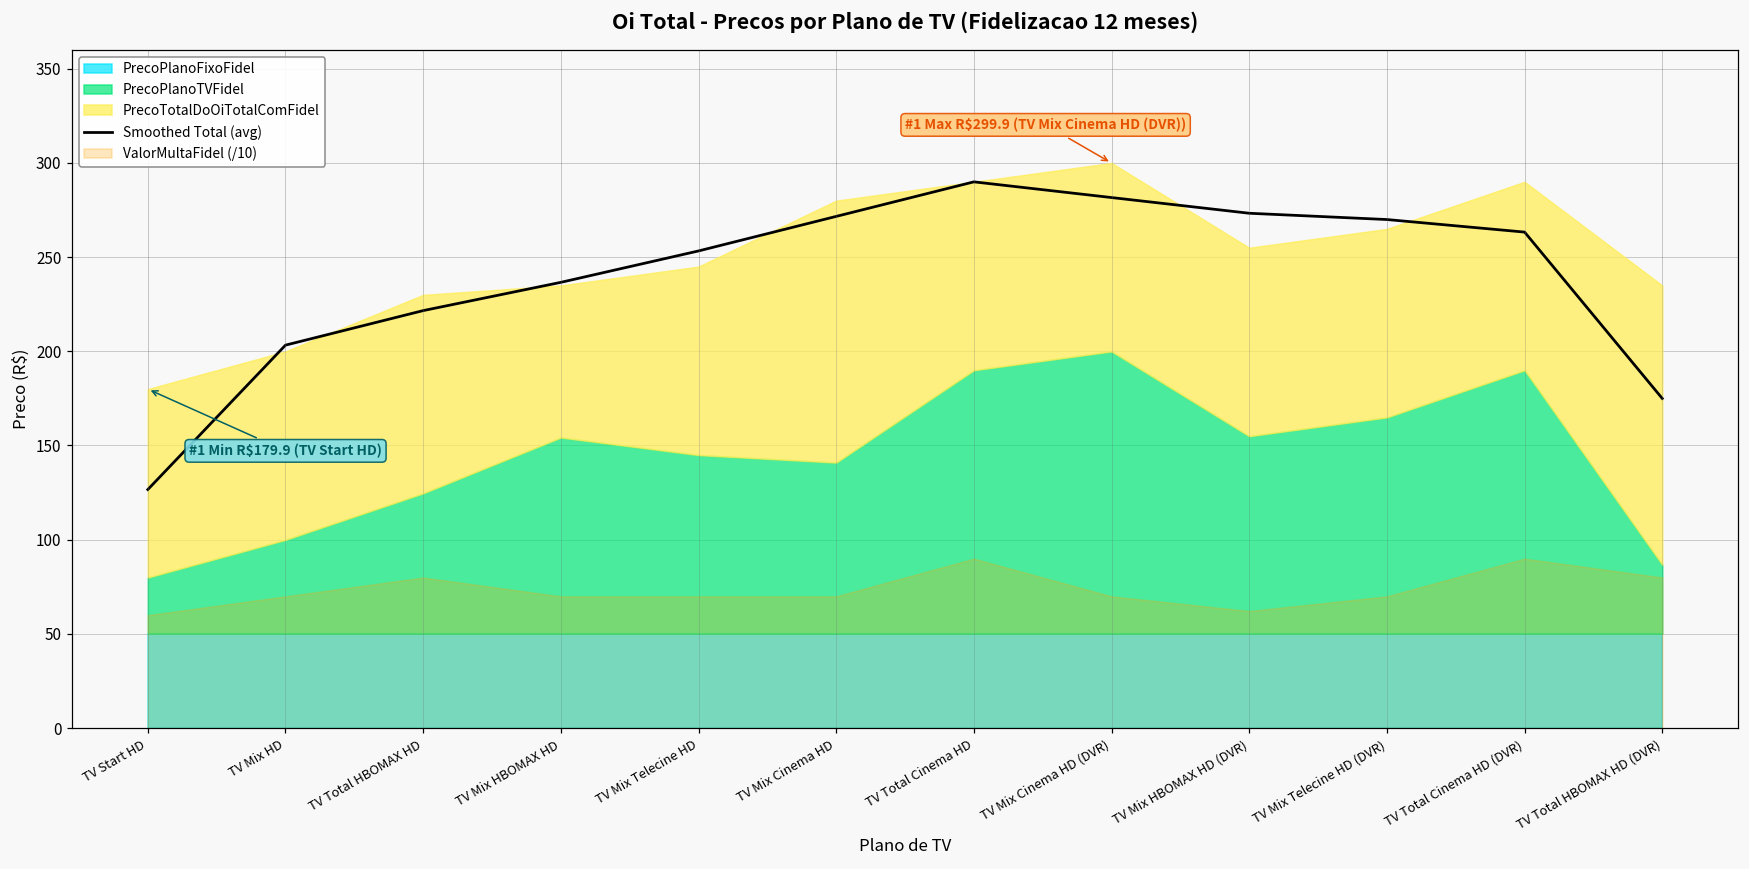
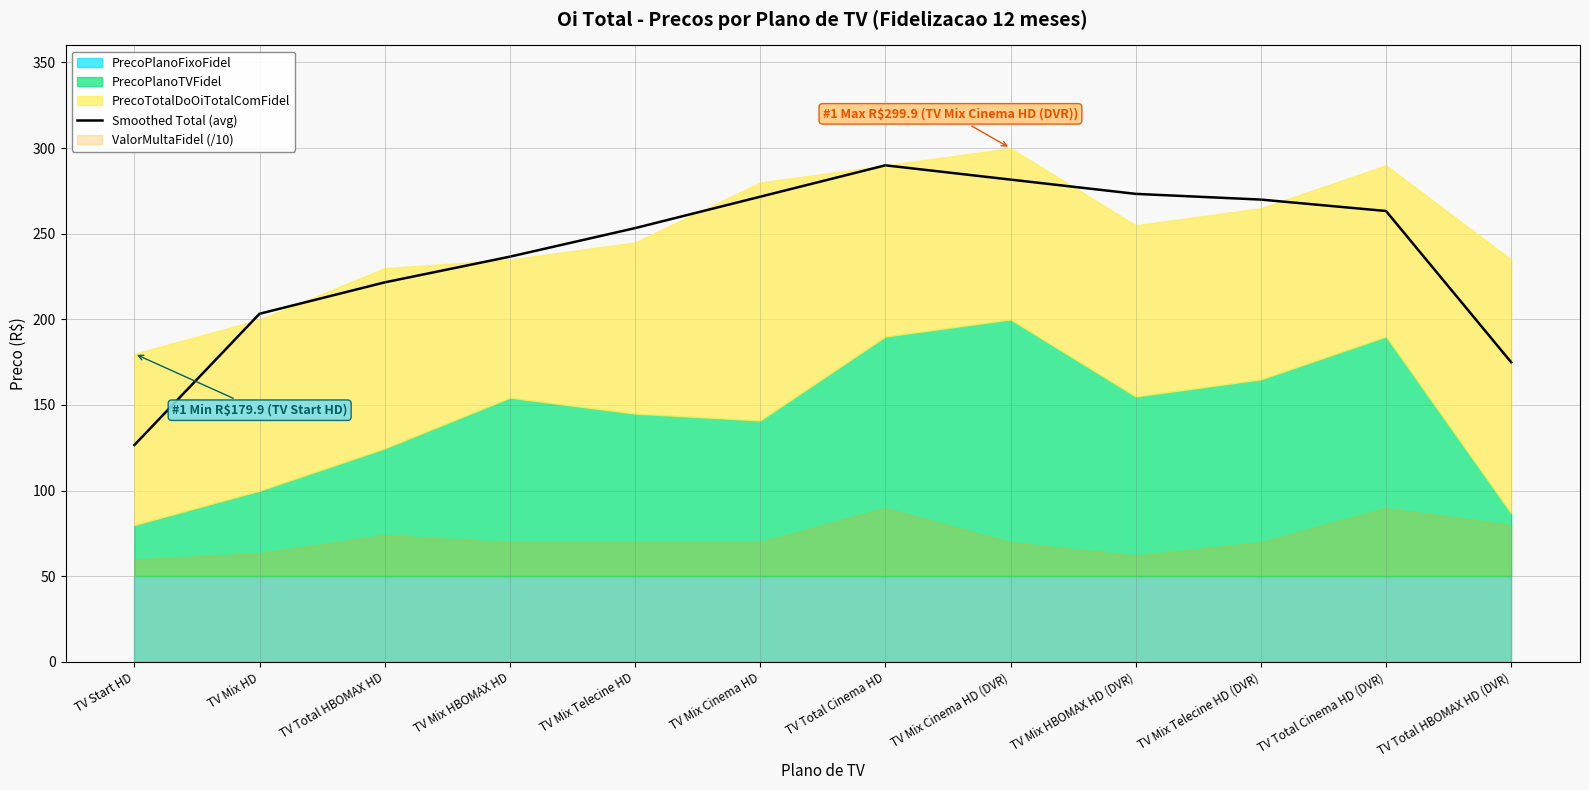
  {
    "Smoothed Total (avg)": {
      "TV Start HD": 127,
      "TV Mix HD": 203,
      "TV Total HBOMAX HD": 222,
      "TV Mix HBOMAX HD": 237,
      "TV Mix Telecine HD": 253,
      "TV Mix Cinema HD": 272,
      "TV Mix Cinema HD (DVR)": 282,
      "TV Mix HBOMAX HD (DVR)": 273,
      "TV Mix Telecine HD (DVR)": 270,
      "TV Total Cinema HD (DVR)": 263,
      "TV Total HBOMAX HD (DVR)": 175
    },
    "PrecoPlanoFixoFidel": {
      "TV Start HD": 50,
      "TV Mix HD": 50,
      "TV Total HBOMAX HD": 50,
      "TV Mix HBOMAX HD": 50,
      "TV Mix Telecine HD": 50,
      "TV Mix Cinema HD": 50,
      "TV Total Cinema HD": 50,
      "TV Mix Cinema HD (DVR)": 50,
      "TV Mix HBOMAX HD (DVR)": 50,
      "TV Mix Telecine HD (DVR)": 50,
      "TV Total Cinema HD (DVR)": 50,
      "TV Total HBOMAX HD (DVR)": 50
    },
    "ValorMultaFidel (/10)": {
      "TV Start HD": 60,
-     "TV Mix HD": 70,
-     "TV Total HBOMAX HD": 80,
+     "TV Mix HD": 64,
+     "TV Total HBOMAX HD": 74,
      "TV Mix HBOMAX HD": 70,
      "TV Mix Telecine HD": 70,
      "TV Mix Cinema HD": 70,
      "TV Total Cinema HD": 90,
      "TV Mix Cinema HD (DVR)": 70,
      "TV Mix HBOMAX HD (DVR)": 62,
      "TV Mix Telecine HD (DVR)": 70,
      "TV Total Cinema HD (DVR)": 90,
      "TV Total HBOMAX HD (DVR)": 80
    }
  }
